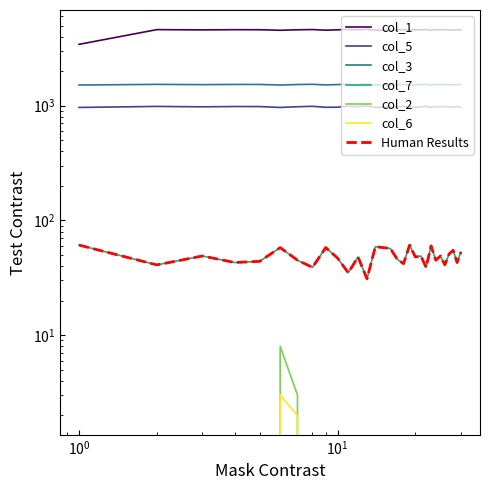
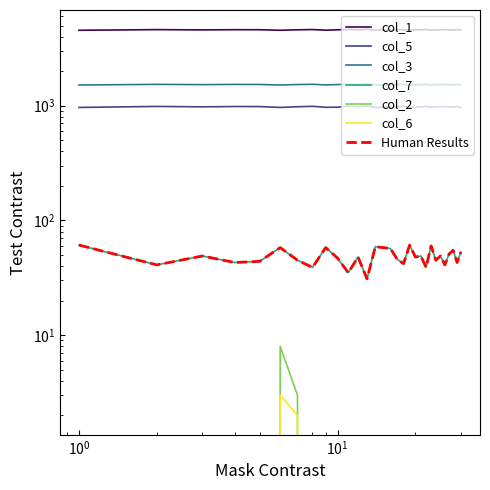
  {
    "col_1": {
-     "10^0": 3400,
+     "10^0": 4500,
      "10^1": 4600
    },
    "Human Results": {
      "10^0": 60,
      "10^1": 47
    }
  }
